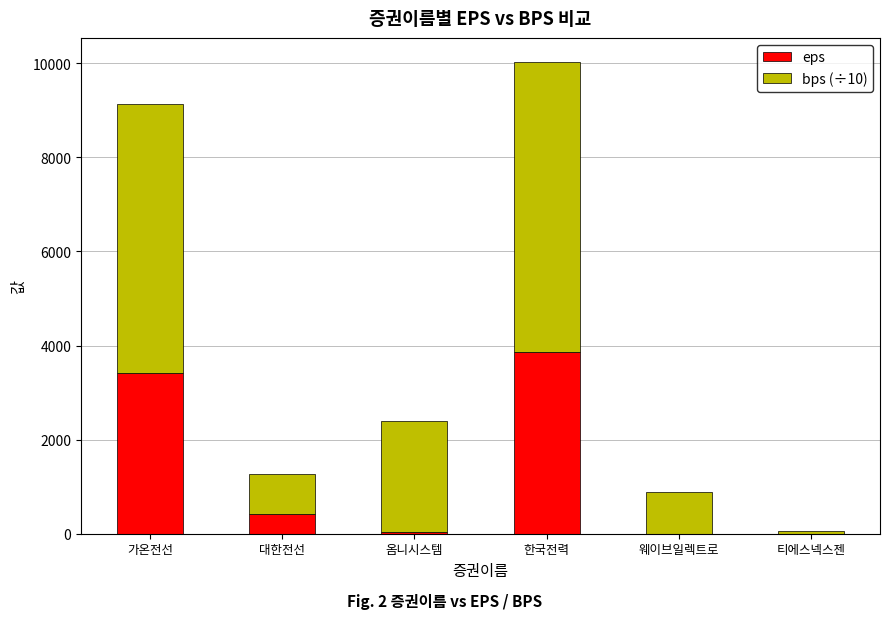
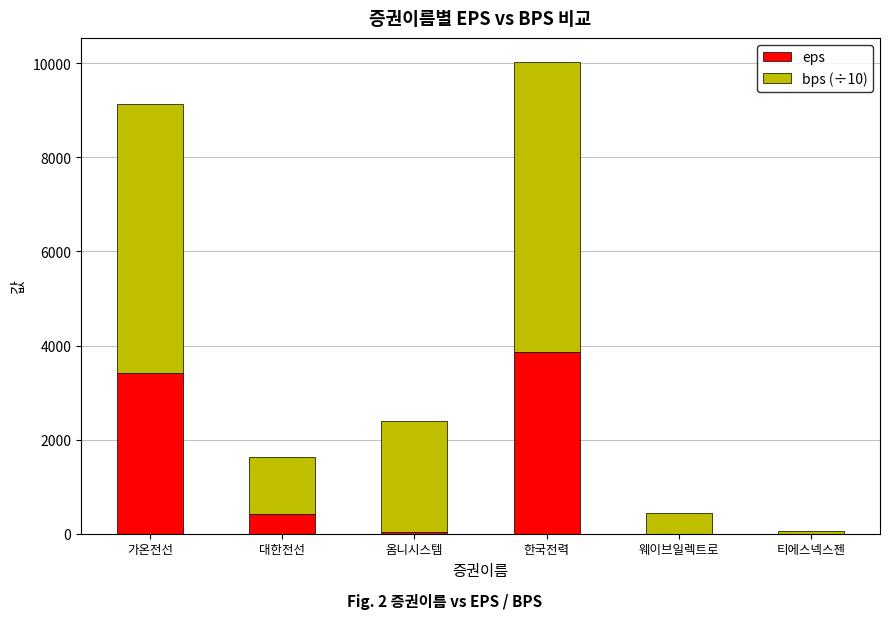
  {
    "eps": {
      "가온전선": 3400,
      "대한전선": 400,
      "한국전력": 3900,
      "웨이브일렉트로": 0,
      "티에스넥스젠": 0
    },
    "bps (÷10)": {
      "가온전선": 5700,
-     "대한전선": 900,
+     "대한전선": 1200,
      "옴니시스템": 2400,
      "한국전력": 6200,
-     "웨이브일렉트로": 900,
+     "웨이브일렉트로": 400,
      "티에스넥스젠": 100
    }
  }
